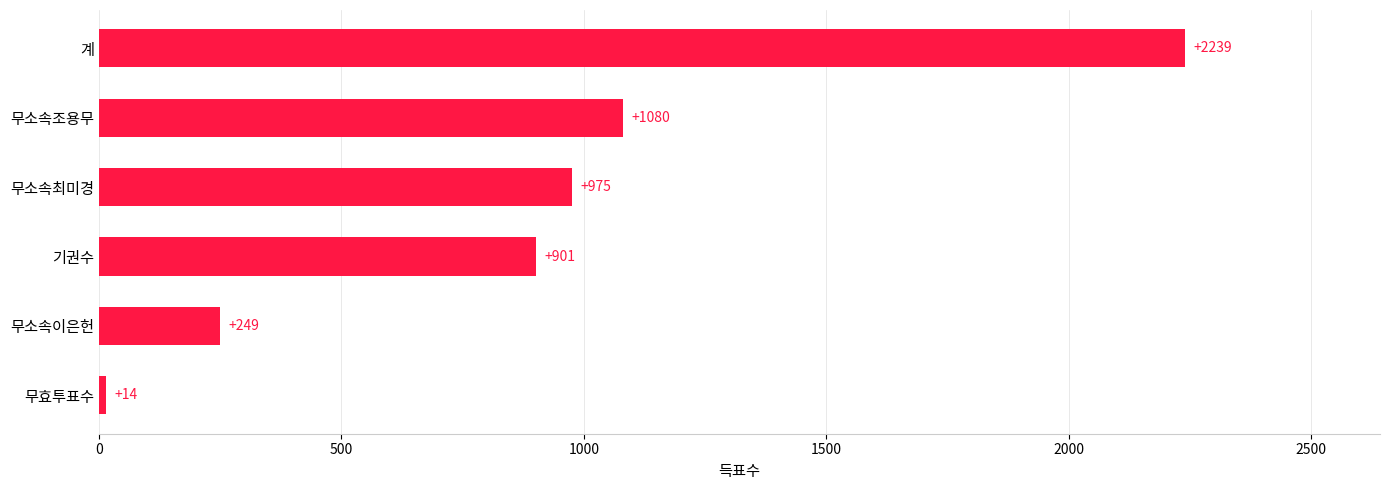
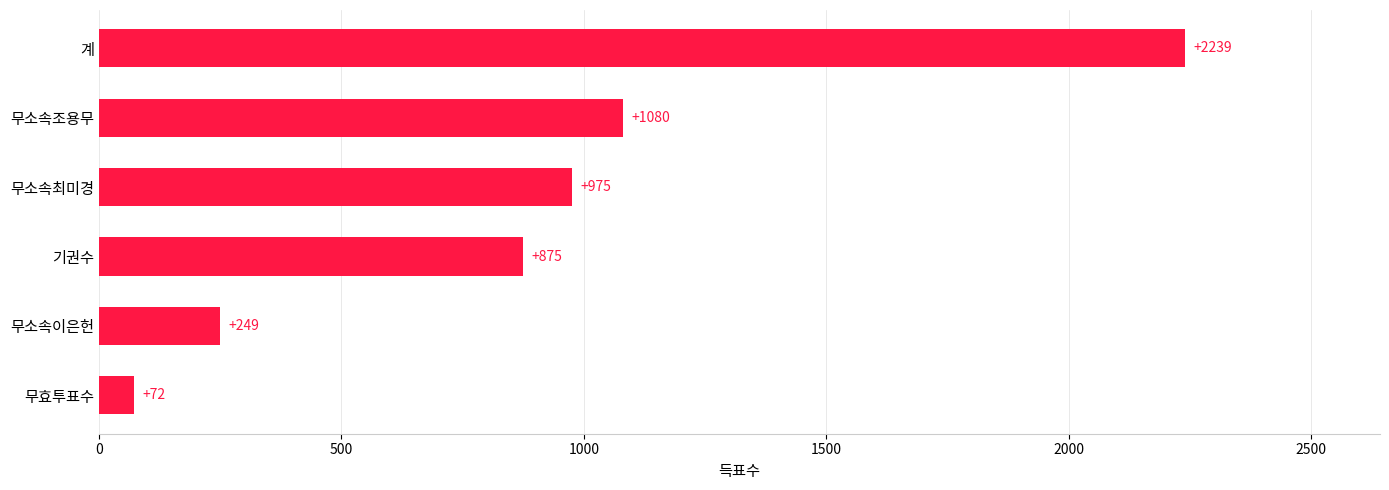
  {
    "계": "+2239",
    "무소속조용무": "+1080",
    "무소속최미경": "+975",
-   "기권수": "+901",
+   "기권수": "+875",
    "무소속이은헌": "+249",
-   "무효투표수": "+14"
+   "무효투표수": "+72"
  }
